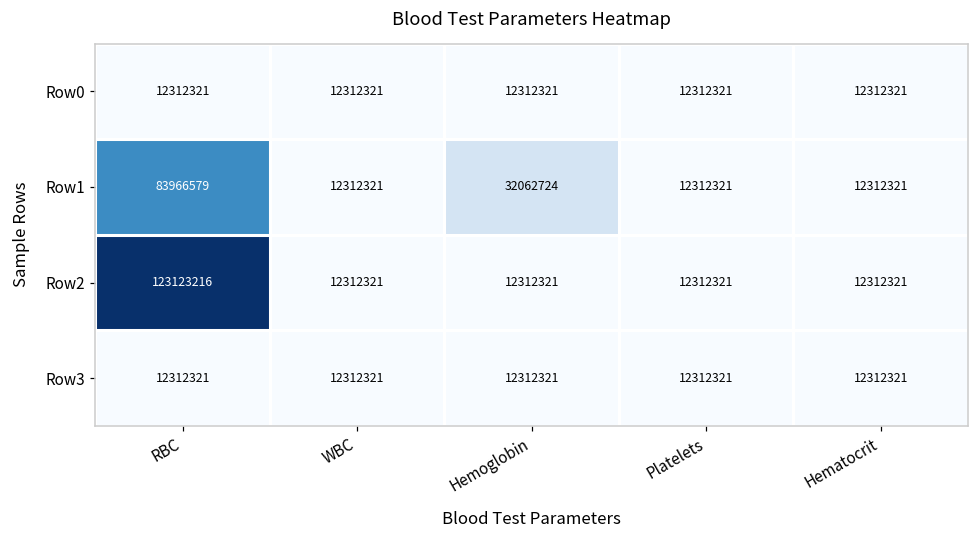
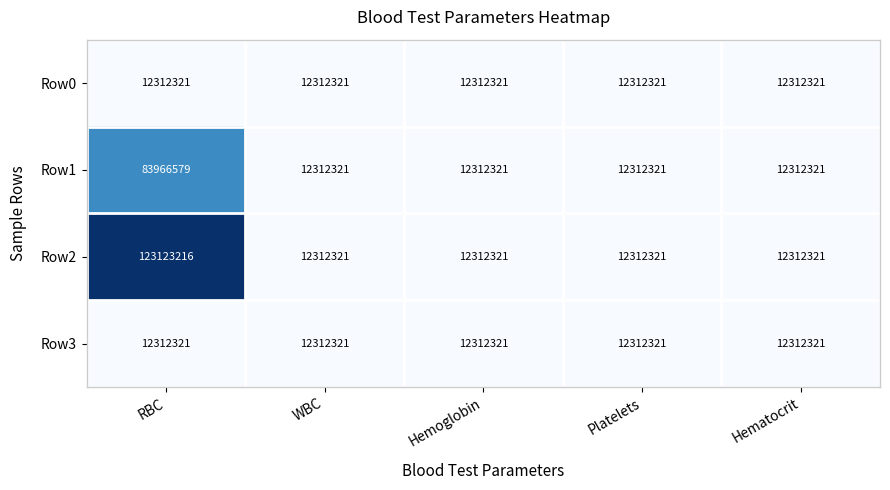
  {
    "Row0": {
      "RBC": 12312321,
      "WBC": 12312321,
      "Hemoglobin": 12312321,
      "Platelets": 12312321,
      "Hematocrit": 12312321
    },
    "Row1": {
      "RBC": 83966579,
      "WBC": 12312321,
-     "Hemoglobin": 32062724,
+     "Hemoglobin": 12312321,
      "Platelets": 12312321,
      "Hematocrit": 12312321
    },
    "Row2": {
      "RBC": 123123216,
      "WBC": 12312321,
      "Hemoglobin": 12312321,
      "Platelets": 12312321,
      "Hematocrit": 12312321
    },
    "Row3": {
      "RBC": 12312321,
      "WBC": 12312321,
      "Hemoglobin": 12312321,
      "Platelets": 12312321,
      "Hematocrit": 12312321
    }
  }
